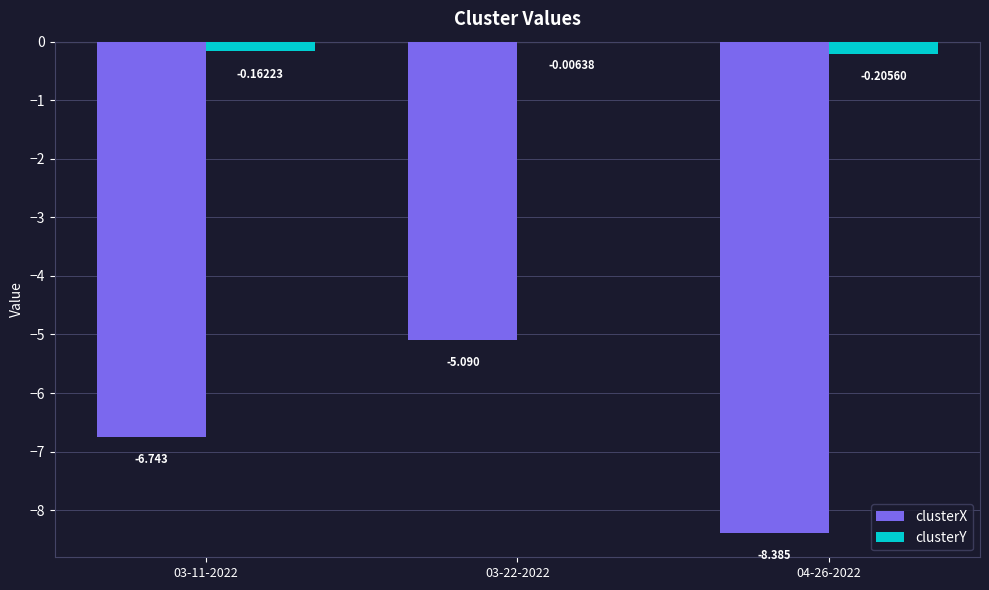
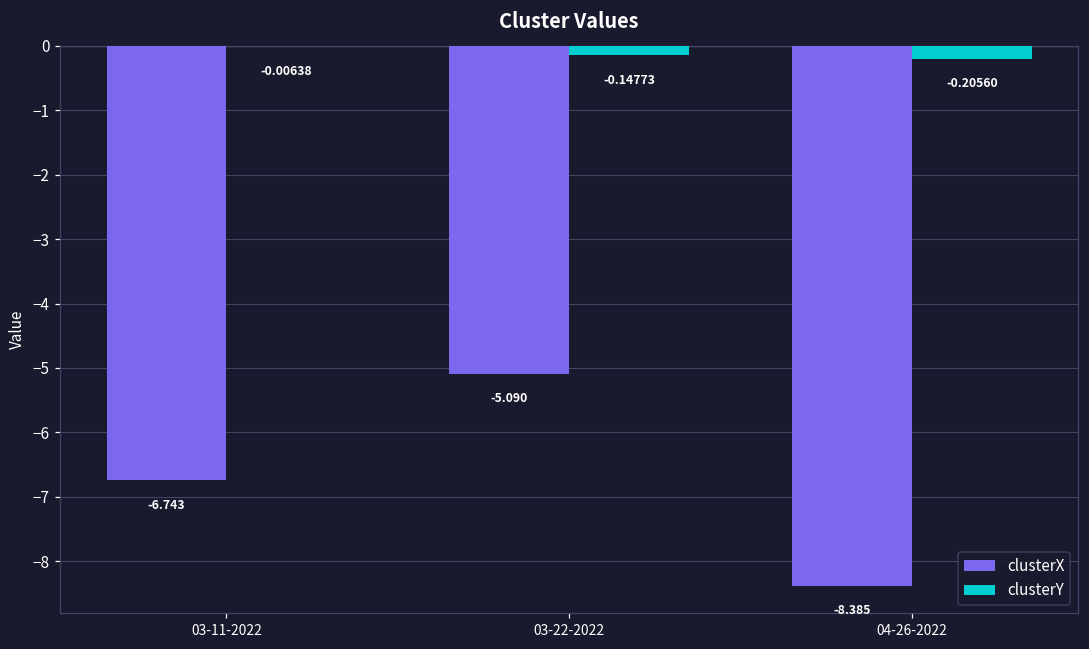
  {
    "clusterX": {
      "03-11-2022": -6.743,
      "03-22-2022": -5.090,
      "04-26-2022": -8.385
    },
    "clusterY": {
-     "03-11-2022": -0.16223,
-     "03-22-2022": -0.00638,
+     "03-11-2022": -0.00638,
+     "03-22-2022": -0.14773,
      "04-26-2022": -0.20560
    }
  }
